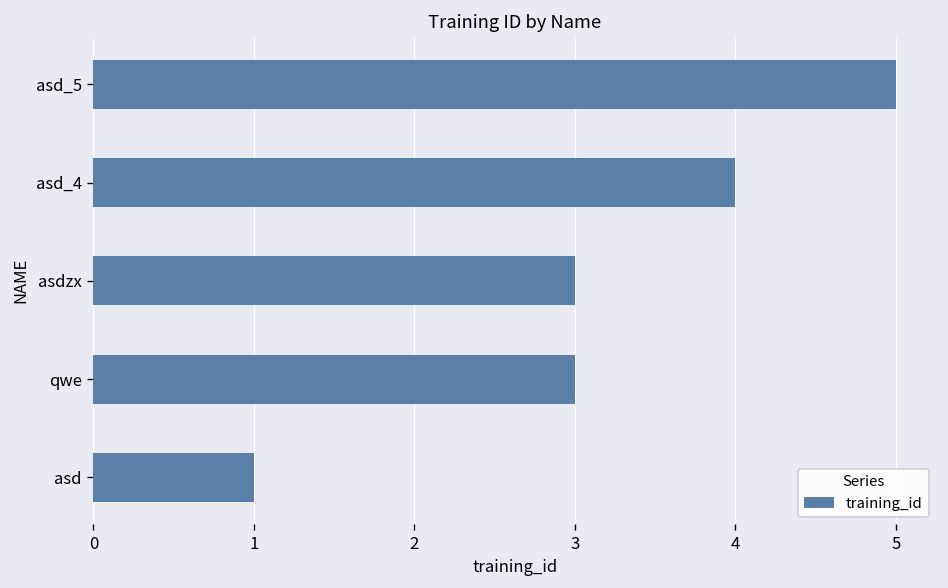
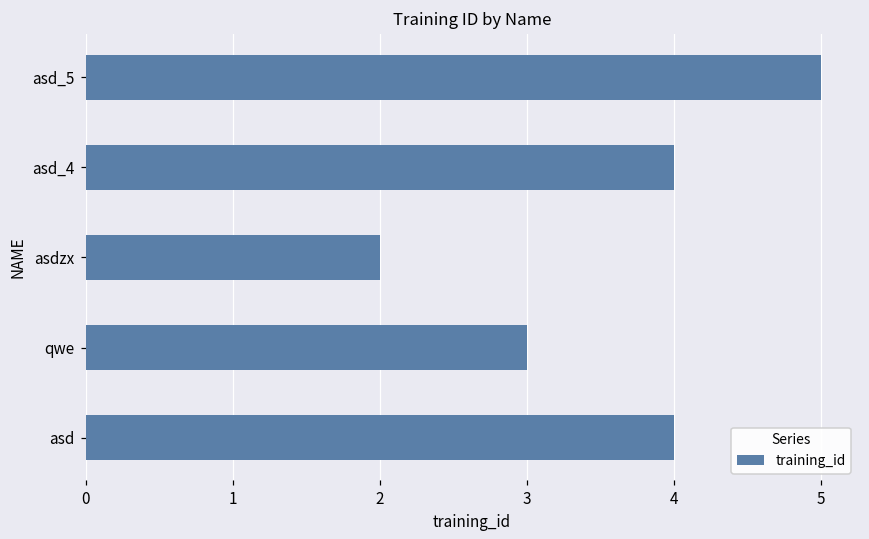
  {
    "asd_5": 5,
    "asd_4": 4,
-   "asdzx": 3,
+   "asdzx": 2,
    "qwe": 3,
-   "asd": 1
+   "asd": 4
  }
